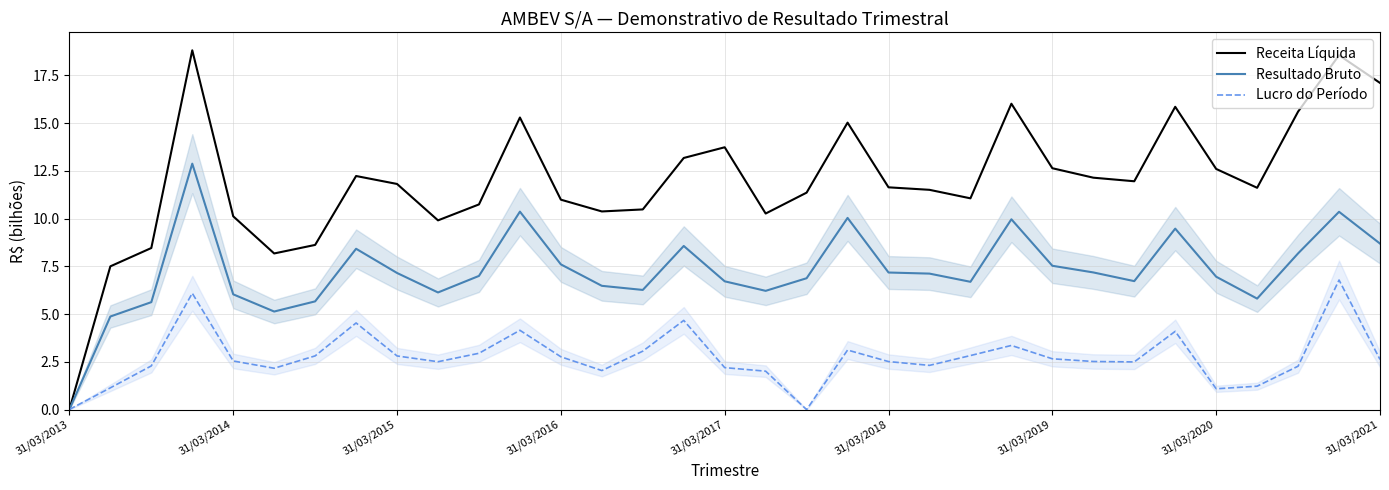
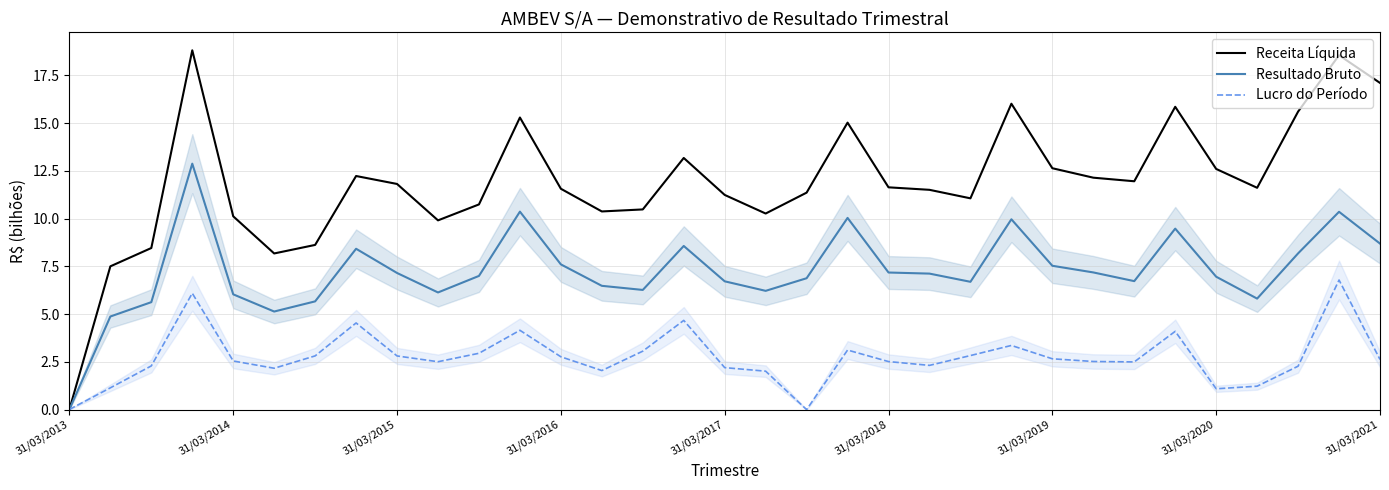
  {
    "Receita Líquida": {
      "31/03/2014": 10.1,
      "31/03/2015": 11.8,
-     "31/03/2016": 11.0,
-     "31/03/2017": 13.7,
+     "31/03/2016": 11.6,
+     "31/03/2017": 11.2,
      "31/03/2018": 11.6,
      "31/03/2019": 12.6,
      "31/03/2020": 12.6,
      "31/03/2021": 17.1
    }
  }
